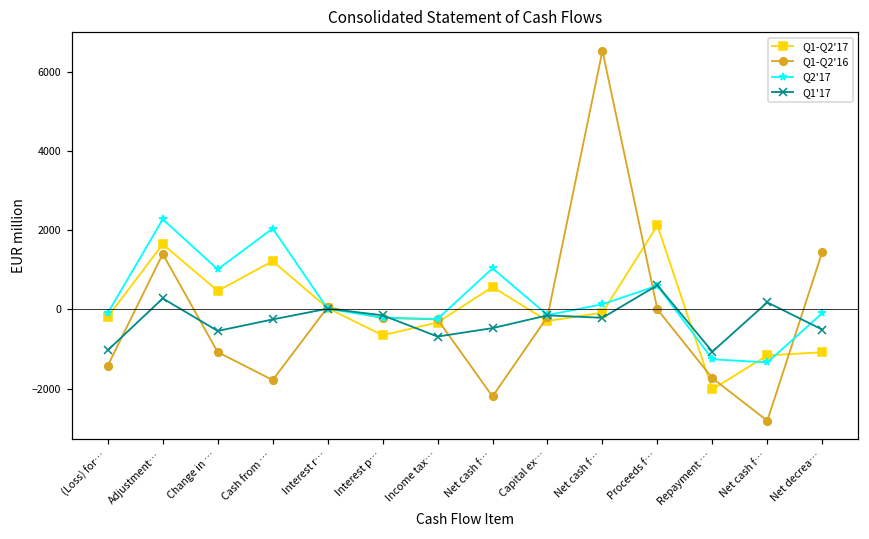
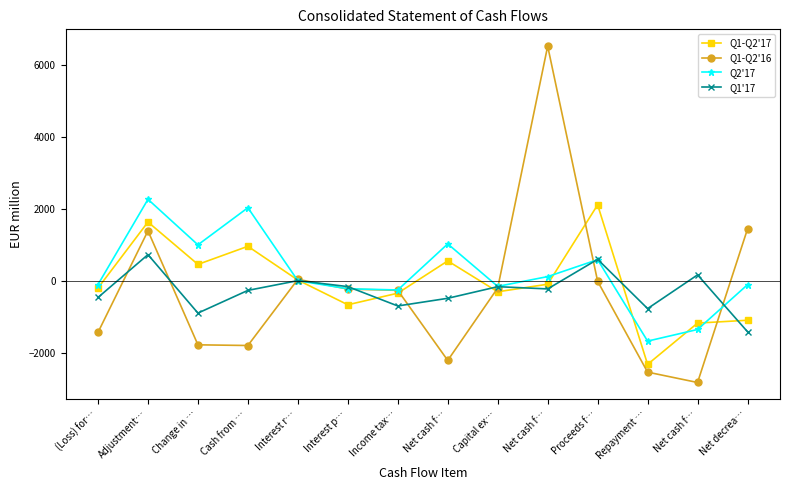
  {
    "Q1-Q2'17": {
      "(Loss) for…": -200,
      "Adjustment…": 1600,
      "Change in …": 500,
-     "Cash from …": 1200,
+     "Cash from …": 1000,
      "Interest p…": -700,
      "Income tax…": -300,
      "Capital ex…": -300,
      "Proceeds f…": 2100,
-     "Repayment …": -2000,
+     "Repayment …": -2300,
      "Net decrea…": -1100
    },
    "Q1-Q2'16": {
      "(Loss) for…": -1400,
      "Adjustment…": 1400,
-     "Change in …": -1100,
+     "Change in …": -1800,
      "Cash from …": -1800,
      "Proceeds f…": 0,
-     "Repayment …": -1700,
+     "Repayment …": -2500,
      "Net decrea…": 1500
    },
    "Q2'17": {
      "(Loss) for…": -100,
      "Adjustment…": 2300,
      "Change in …": 1000,
      "Cash from …": 2000,
-     "Repayment …": -1300,
+     "Repayment …": -1700,
      "Net decrea…": -100
    },
    "Q1'17": {
-     "(Loss) for…": -1000,
-     "Adjustment…": 300,
-     "Change in …": -500,
+     "(Loss) for…": -500,
+     "Adjustment…": 700,
+     "Change in …": -900,
      "Cash from …": -300,
      "Income tax…": -700,
-     "Repayment …": -1100,
-     "Net decrea…": -500
+     "Repayment …": -800,
+     "Net decrea…": -1400
    }
  }
